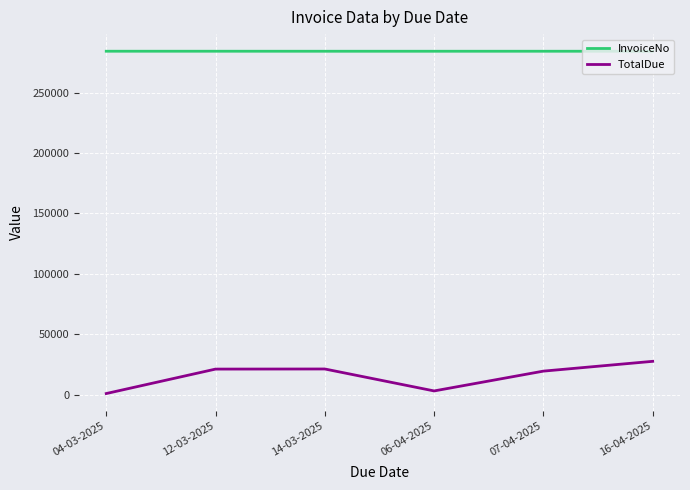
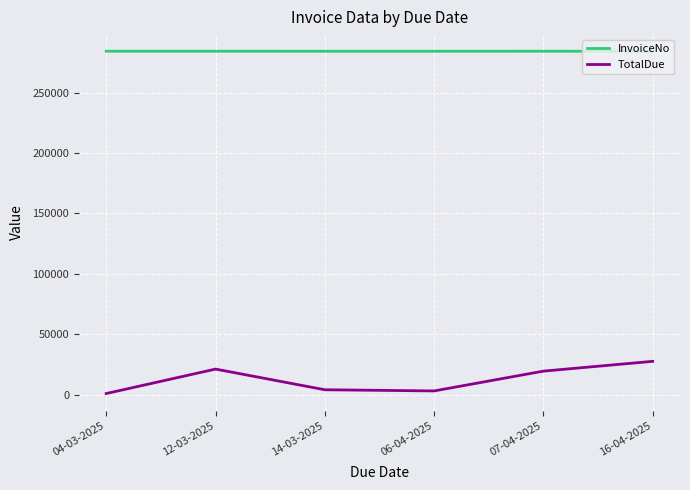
  {
    "InvoiceNo": {
      "04-03-2025": 284000,
      "12-03-2025": 284000,
      "14-03-2025": 284000,
      "06-04-2025": 284000,
      "07-04-2025": 284000
    },
    "TotalDue": {
      "04-03-2025": 1000,
      "12-03-2025": 21000,
-     "14-03-2025": 21000,
+     "14-03-2025": 4000,
      "06-04-2025": 3000,
      "07-04-2025": 20000,
      "16-04-2025": 28000
    }
  }
